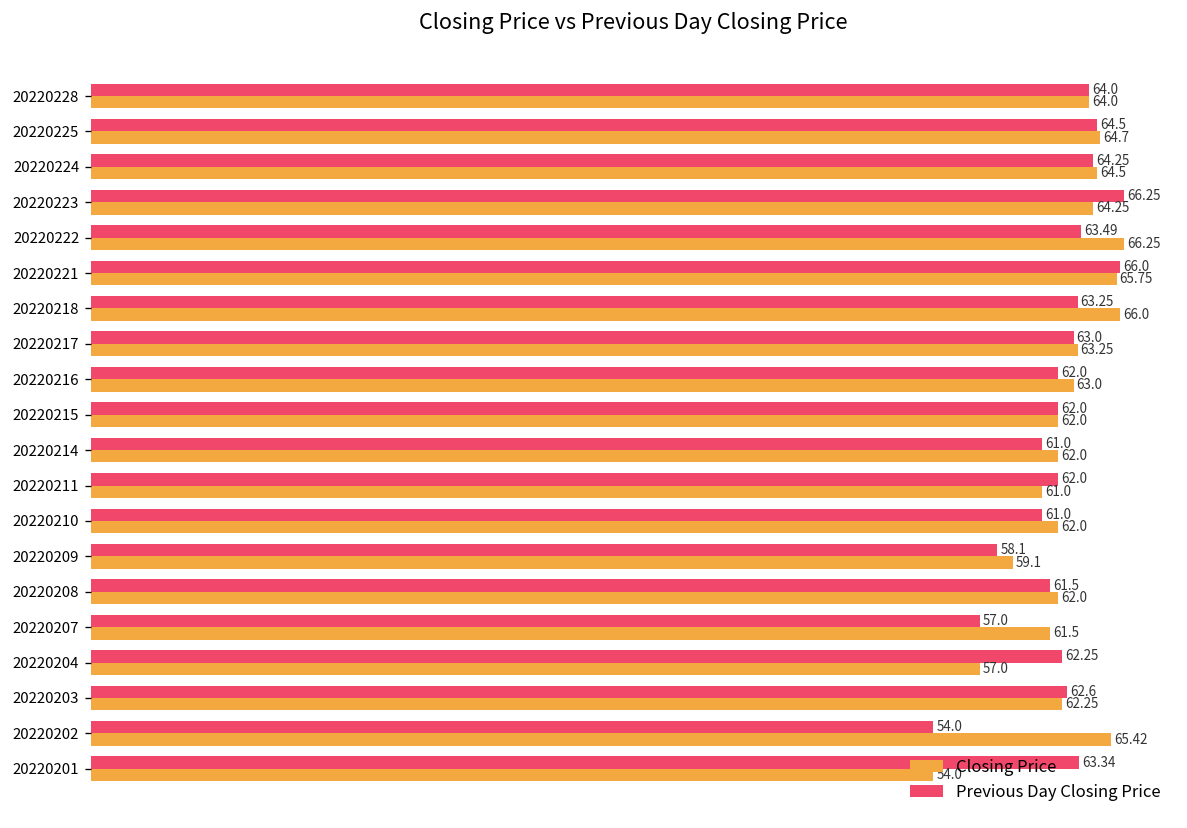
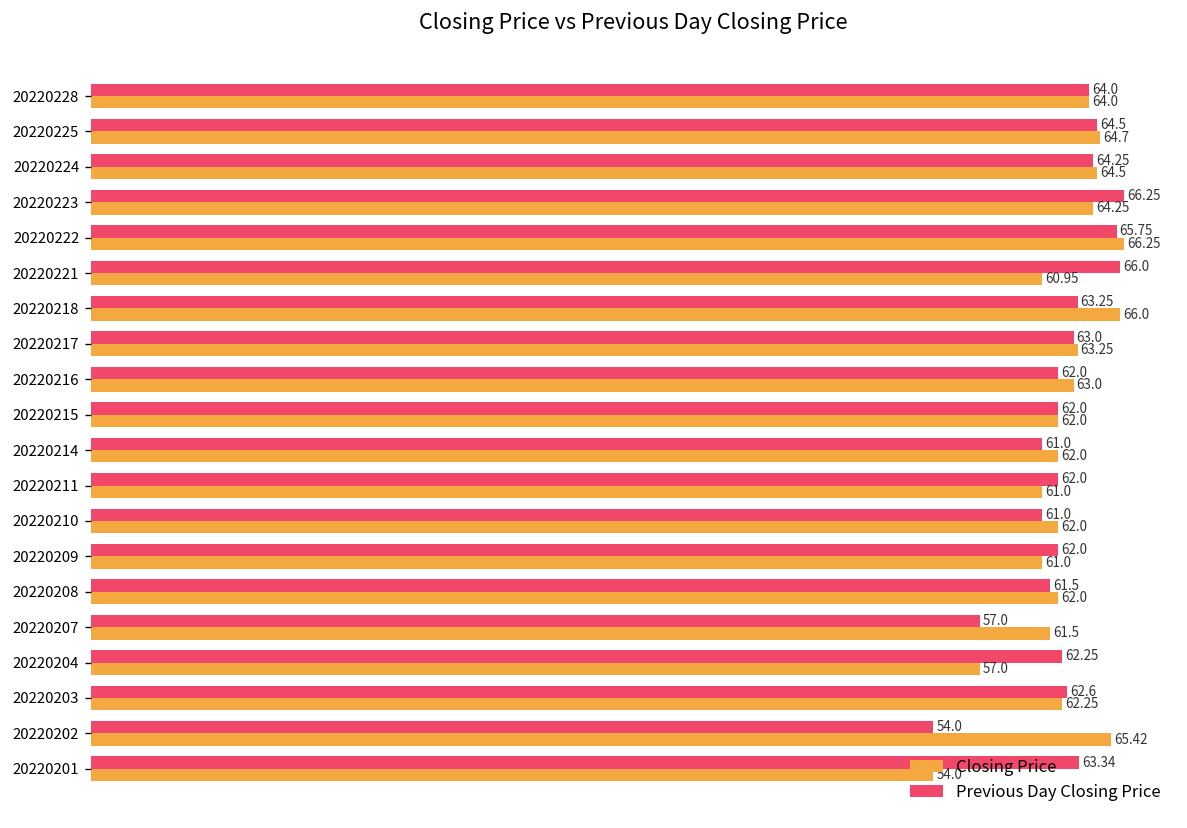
  {
    "Closing Price": {
      "20220228": 64.0,
      "20220225": 64.7,
      "20220224": 64.5,
      "20220223": 64.25,
      "20220222": 66.25,
-     "20220221": 65.75,
+     "20220221": 60.95,
      "20220218": 66.0,
      "20220217": 63.25,
      "20220216": 63.0,
      "20220215": 62.0,
      "20220214": 62.0,
      "20220211": 61.0,
      "20220210": 62.0,
-     "20220209": 59.1,
+     "20220209": 61.0,
      "20220208": 62.0,
      "20220207": 61.5,
      "20220204": 57.0,
      "20220203": 62.25,
      "20220202": 65.42,
      "20220201": 54.0
    },
    "Previous Day Closing Price": {
      "20220228": 64.0,
      "20220225": 64.5,
      "20220224": 64.25,
      "20220223": 66.25,
-     "20220222": 63.49,
+     "20220222": 65.75,
      "20220221": 66.0,
      "20220218": 63.25,
      "20220217": 63.0,
      "20220216": 62.0,
      "20220215": 62.0,
      "20220214": 61.0,
      "20220211": 62.0,
      "20220210": 61.0,
-     "20220209": 58.1,
+     "20220209": 62.0,
      "20220208": 61.5,
      "20220207": 57.0,
      "20220204": 62.25,
      "20220203": 62.6,
      "20220202": 54.0,
      "20220201": 63.34
    }
  }
